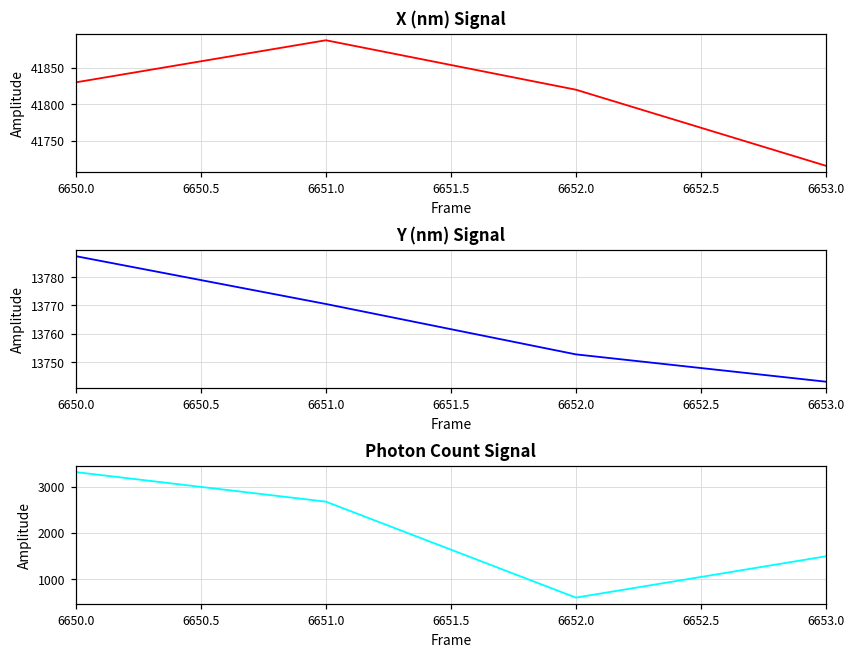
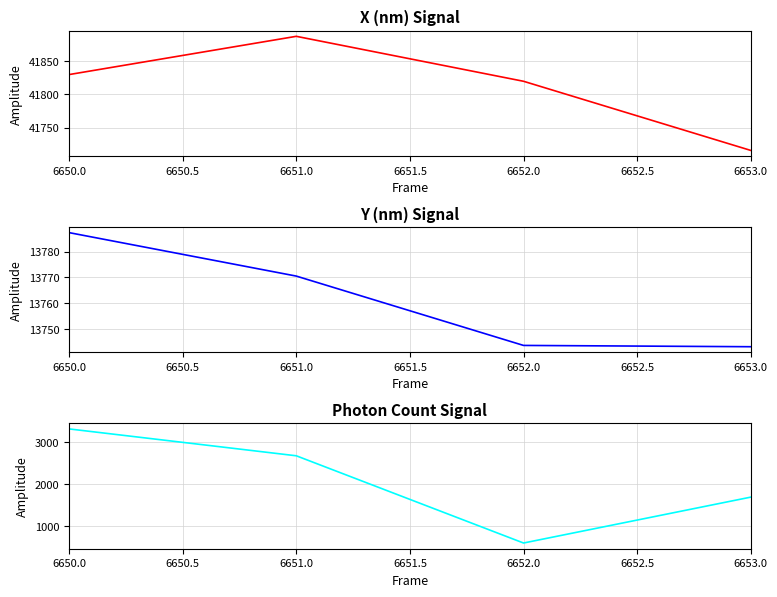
  {
    "X (nm) Signal": {
      "6650.0": 41830,
      "6651.0": 41890,
      "6652.0": 41820,
      "6653.0": 41720
    },
    "Y (nm) Signal": {
      "6650.0": 13787,
      "6651.0": 13771,
-     "6652.0": 13753,
+     "6652.0": 13744,
      "6653.0": 13743
    },
    "Photon Count Signal": {
      "6650.0": 3300,
      "6651.0": 2700,
      "6652.0": 600,
-     "6653.0": 1500
+     "6653.0": 1700
    }
  }
